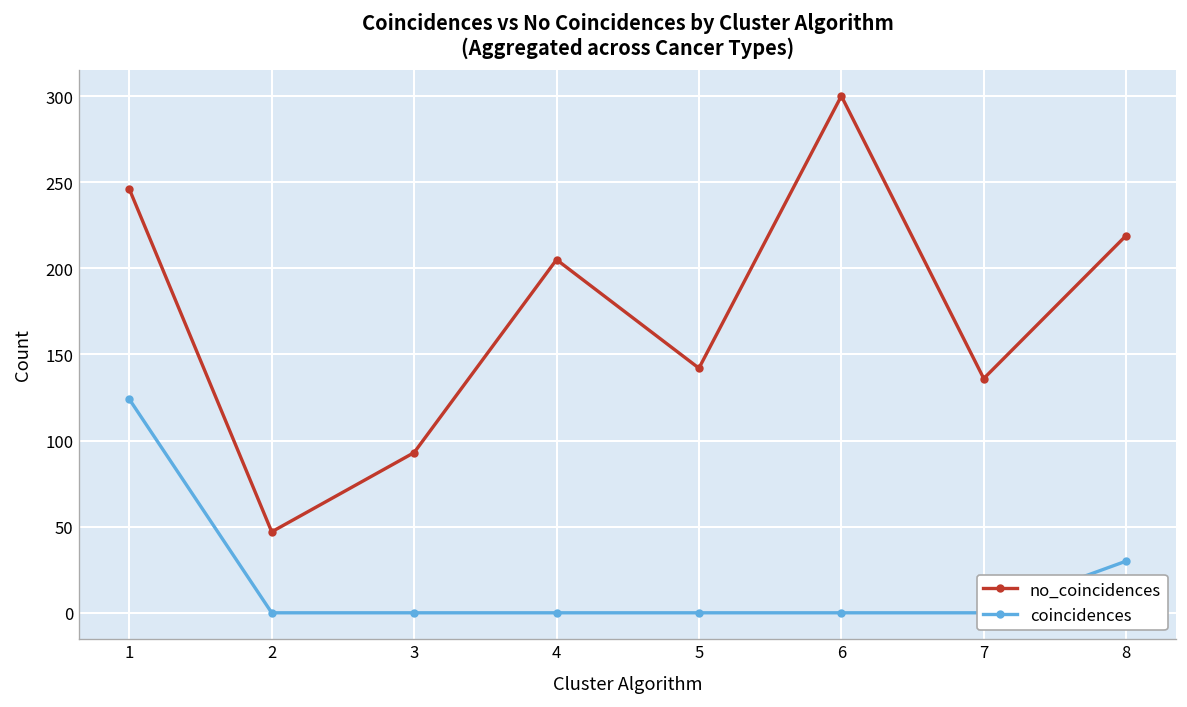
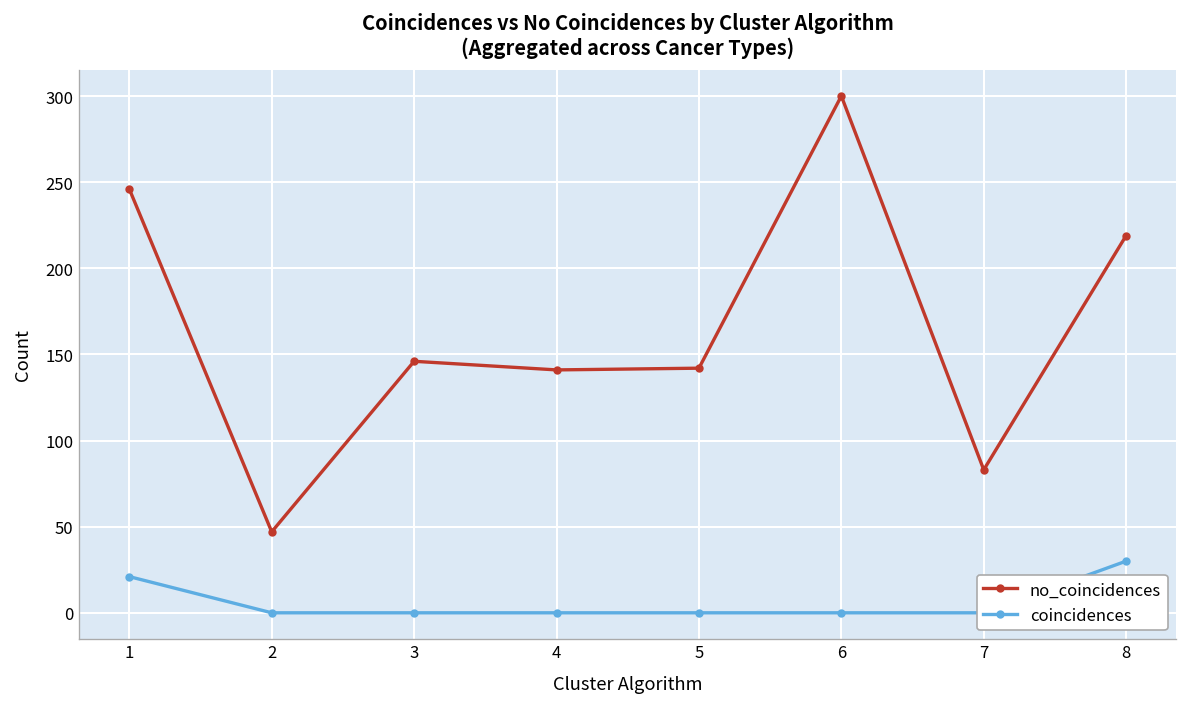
  {
    "no_coincidences": {
      "1": 246,
      "2": 47,
-     "3": 93,
-     "4": 205,
+     "3": 146,
+     "4": 141,
      "5": 142,
      "6": 300,
-     "7": 136,
+     "7": 83,
      "8": 219
    },
    "coincidences": {
-     "1": 124,
+     "1": 21,
      "2": 0,
      "3": 0,
      "4": 0,
      "5": 0,
      "6": 0,
      "8": 30
    }
  }
